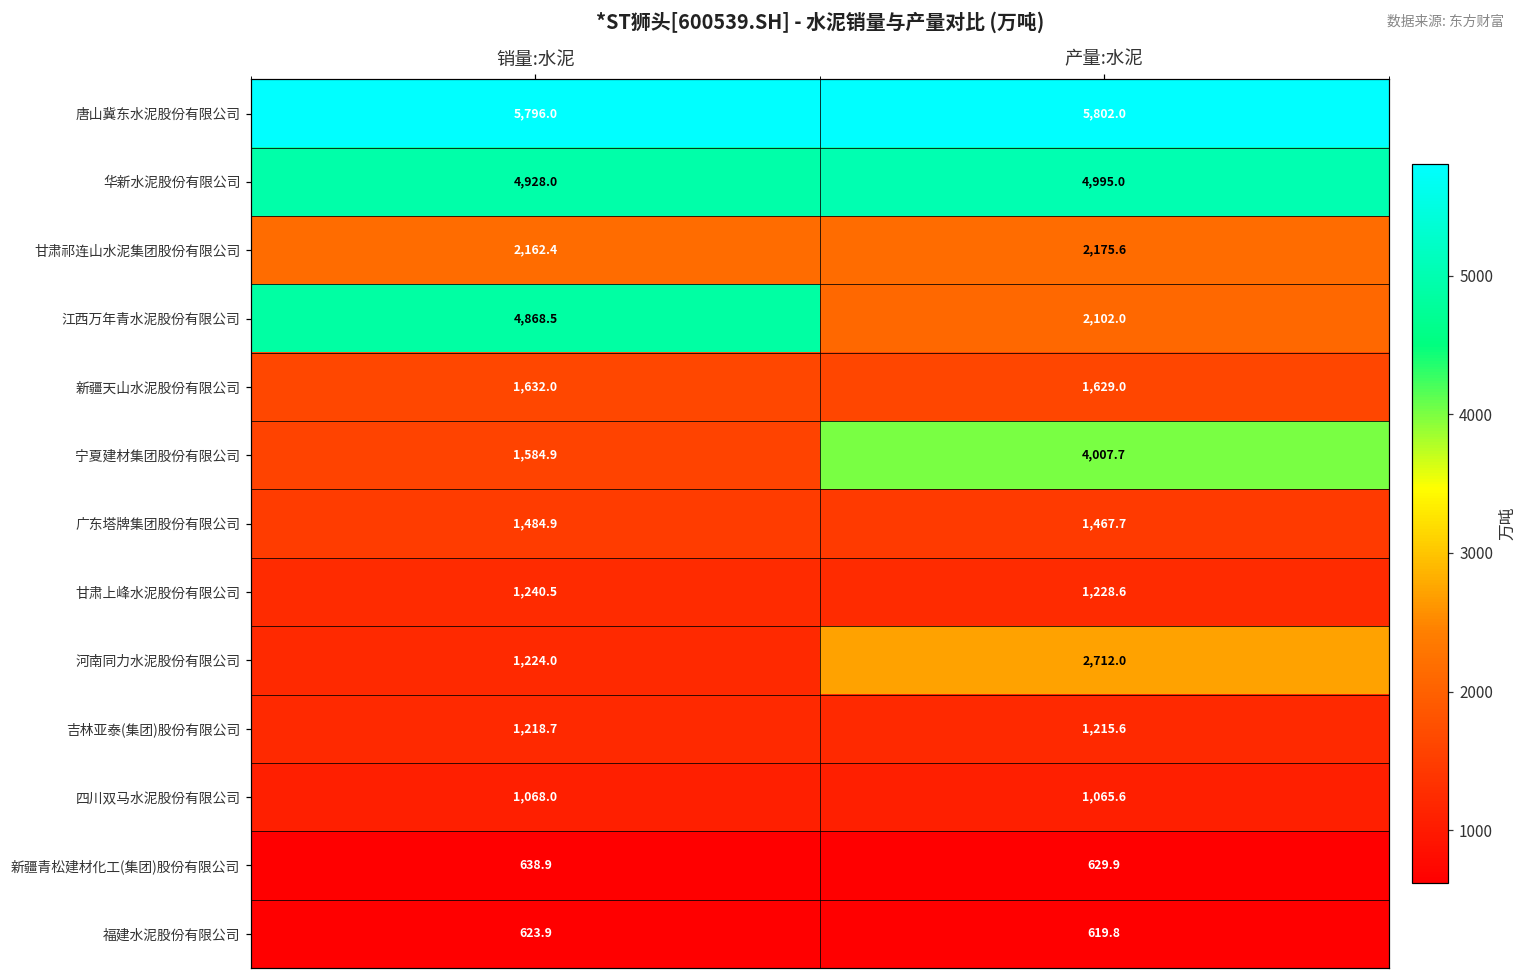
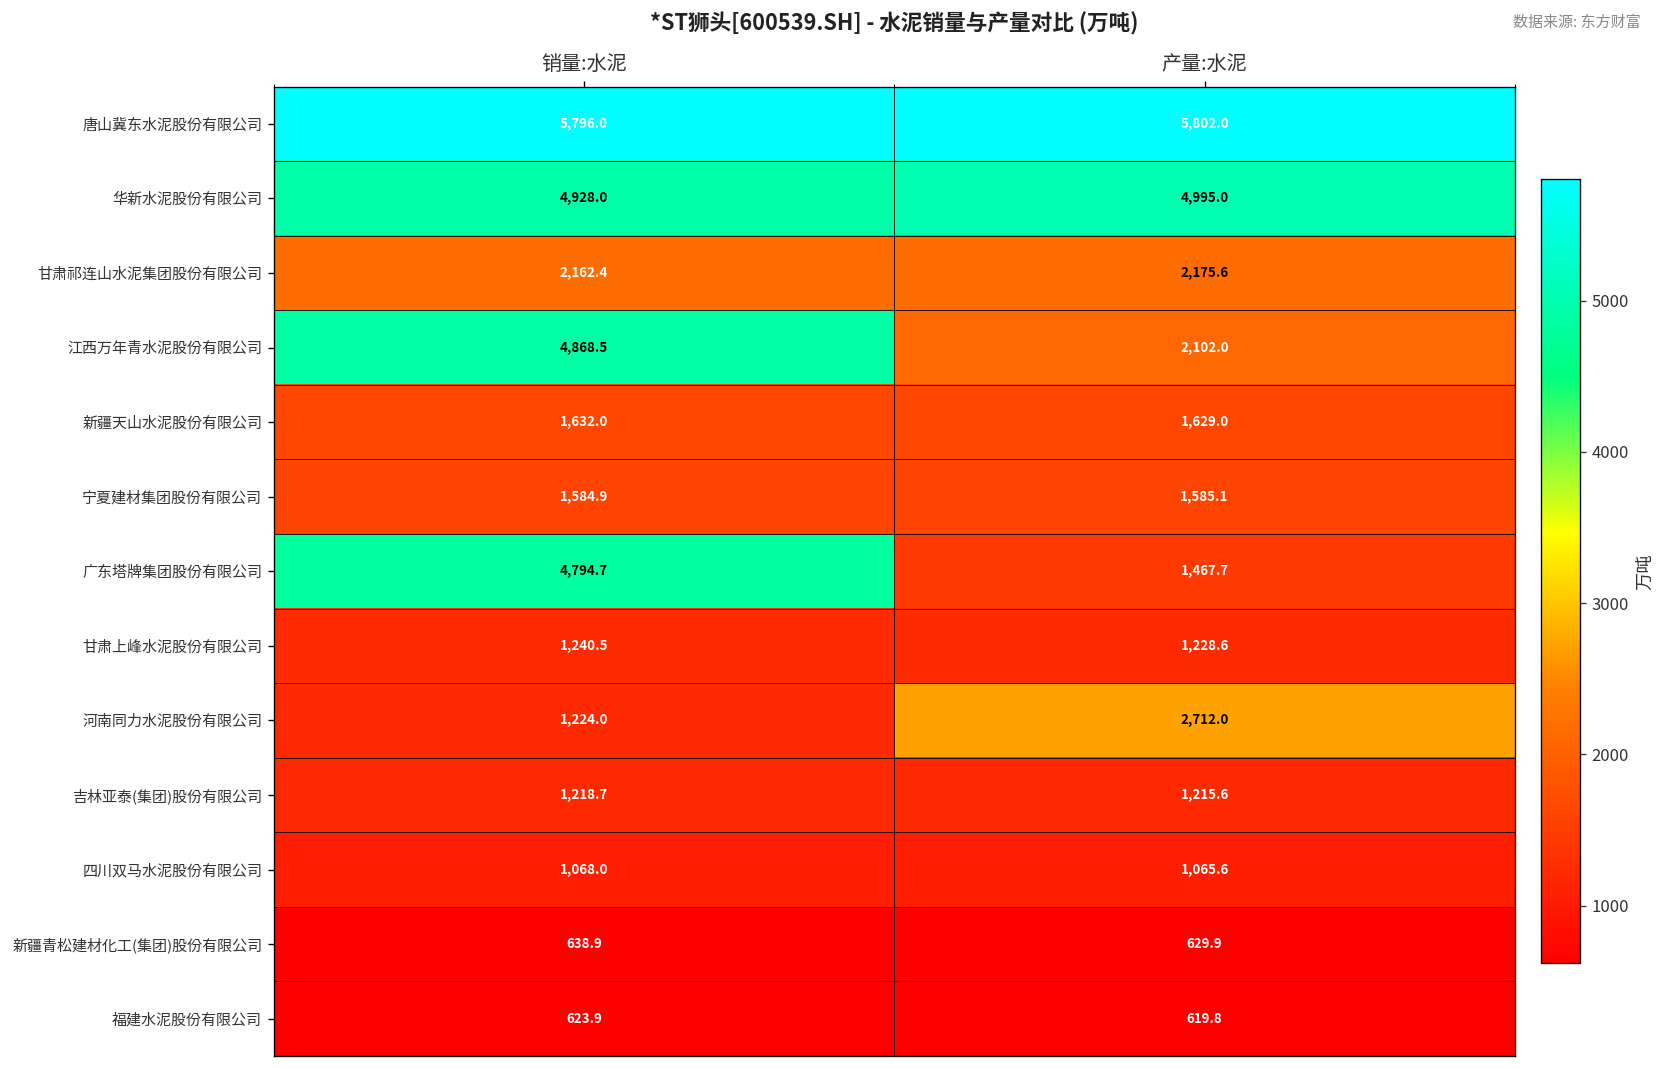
  {
    "唐山冀东水泥股份有限公司": {
      "销量:水泥": "5,796.0",
      "产量:水泥": "5,802.0"
    },
    "华新水泥股份有限公司": {
      "销量:水泥": "4,928.0",
      "产量:水泥": "4,995.0"
    },
    "甘肃祁连山水泥集团股份有限公司": {
      "销量:水泥": "2,162.4",
      "产量:水泥": "2,175.6"
    },
    "江西万年青水泥股份有限公司": {
      "销量:水泥": "4,868.5",
      "产量:水泥": "2,102.0"
    },
    "新疆天山水泥股份有限公司": {
      "销量:水泥": "1,632.0",
      "产量:水泥": "1,629.0"
    },
    "宁夏建材集团股份有限公司": {
      "销量:水泥": "1,584.9",
-     "产量:水泥": "4,007.7"
+     "产量:水泥": "1,585.1"
    },
    "广东塔牌集团股份有限公司": {
-     "销量:水泥": "1,484.9",
+     "销量:水泥": "4,794.7",
      "产量:水泥": "1,467.7"
    },
    "甘肃上峰水泥股份有限公司": {
      "销量:水泥": "1,240.5",
      "产量:水泥": "1,228.6"
    },
    "河南同力水泥股份有限公司": {
      "销量:水泥": "1,224.0",
      "产量:水泥": "2,712.0"
    },
    "吉林亚泰(集团)股份有限公司": {
      "销量:水泥": "1,218.7",
      "产量:水泥": "1,215.6"
    },
    "四川双马水泥股份有限公司": {
      "销量:水泥": "1,068.0",
      "产量:水泥": "1,065.6"
    },
    "新疆青松建材化工(集团)股份有限公司": {
      "销量:水泥": "638.9",
      "产量:水泥": "629.9"
    },
    "福建水泥股份有限公司": {
      "销量:水泥": "623.9",
      "产量:水泥": "619.8"
    }
  }
